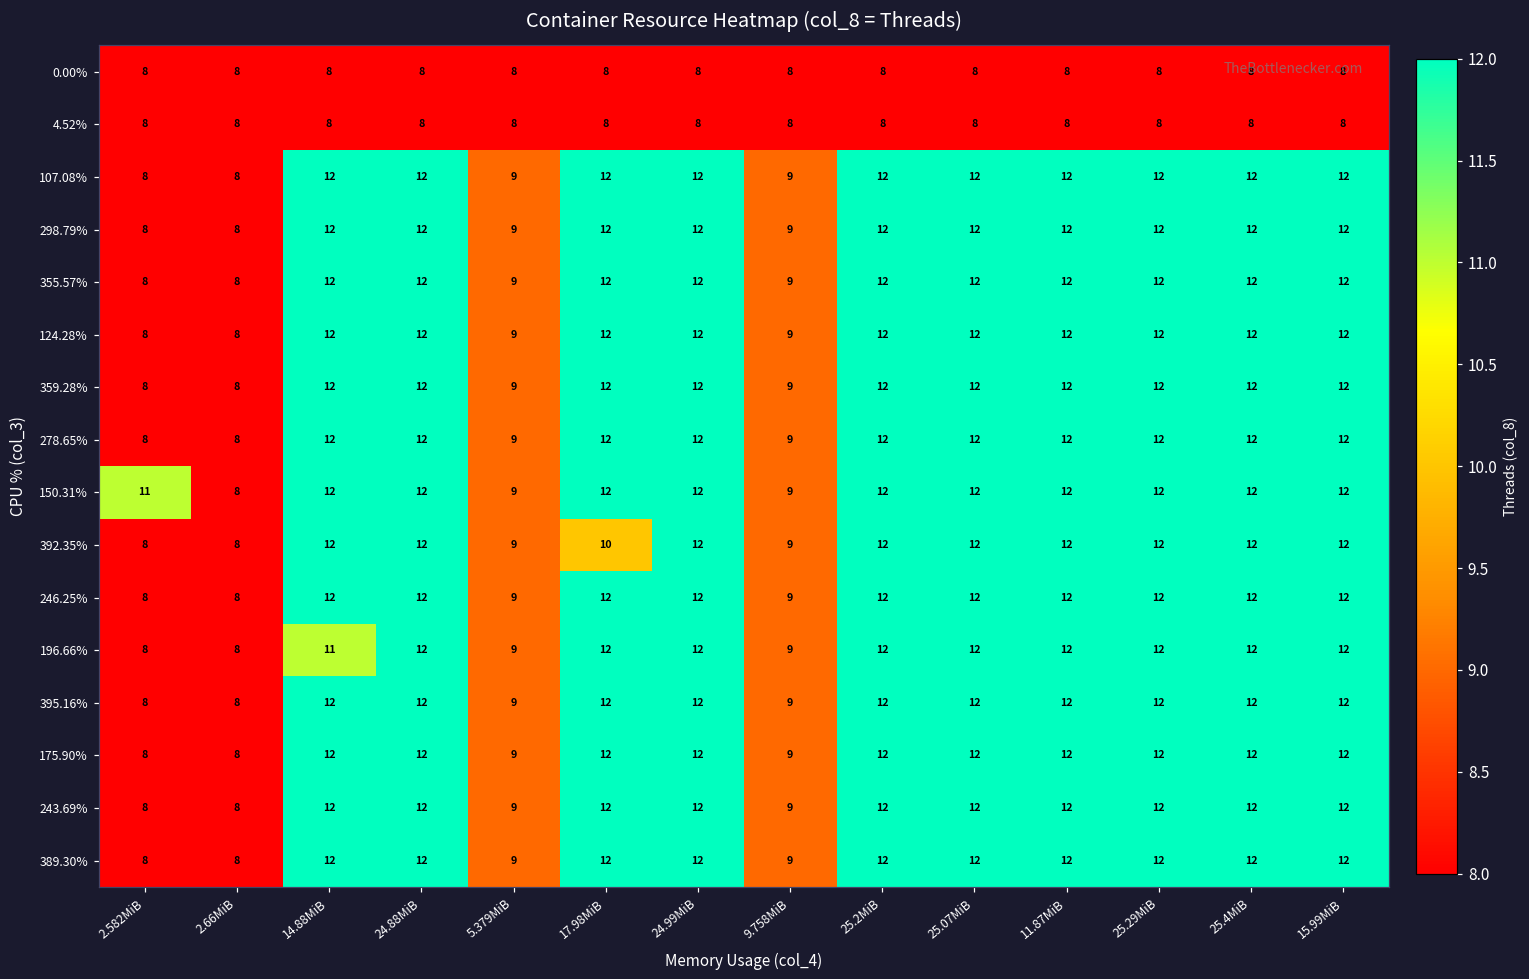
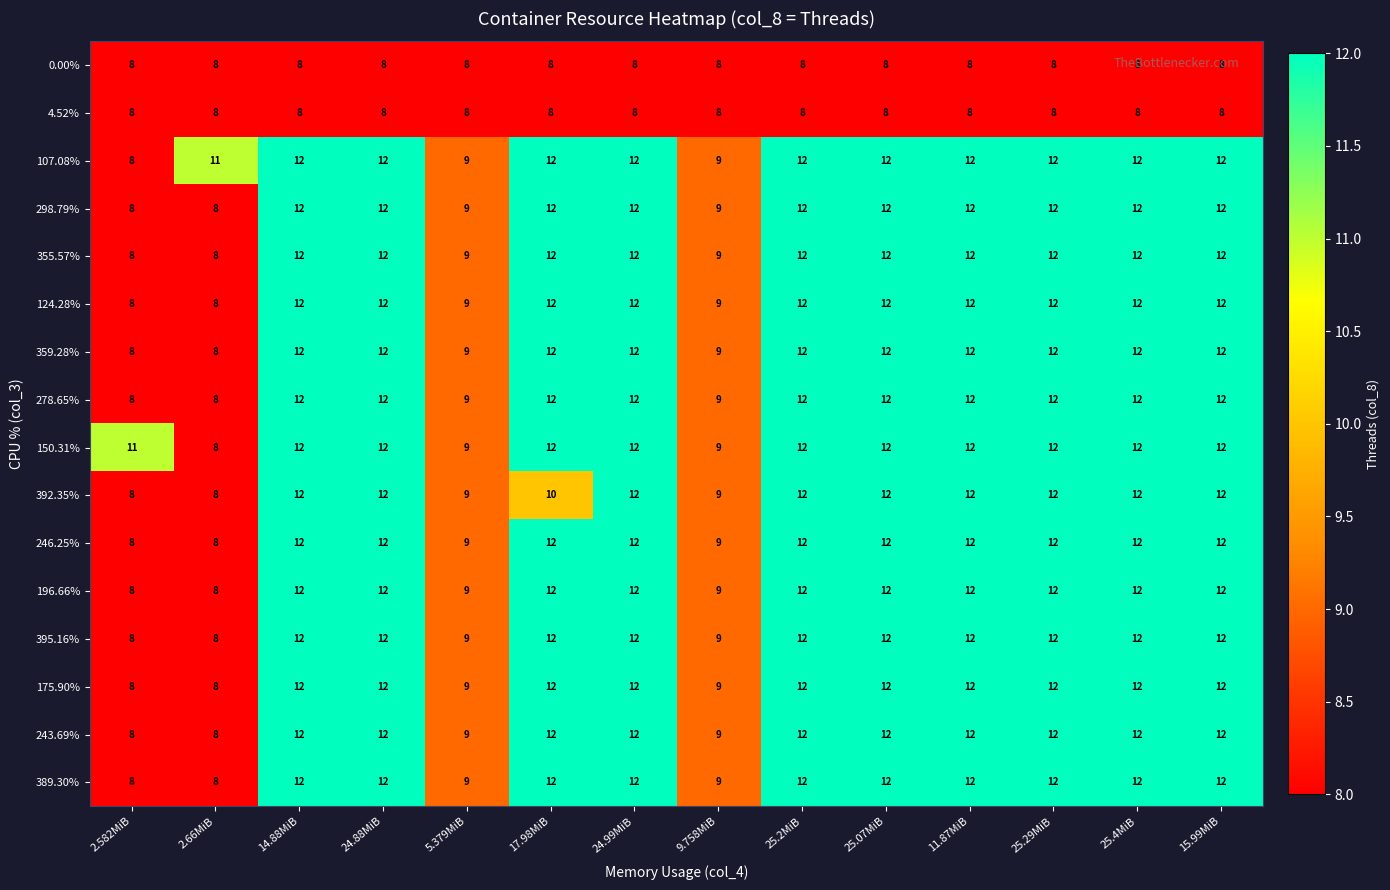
  {
    "107.08%": {
      "2.582MiB": 8,
-     "2.66MiB": 8,
+     "2.66MiB": 11,
      "14.88MiB": 12,
      "24.88MiB": 12,
      "5.379MiB": 9,
      "17.98MiB": 12,
      "24.99MiB": 12,
      "9.758MiB": 9,
      "25.2MiB": 12,
      "25.07MiB": 12,
      "11.87MiB": 12,
      "25.29MiB": 12,
      "25.4MiB": 12,
      "15.99MiB": 12
    },
    "196.66%": {
      "2.582MiB": 8,
      "2.66MiB": 8,
-     "14.88MiB": 11,
+     "14.88MiB": 12,
      "24.88MiB": 12,
      "5.379MiB": 9,
      "17.98MiB": 12,
      "24.99MiB": 12,
      "9.758MiB": 9,
      "25.2MiB": 12,
      "25.07MiB": 12,
      "11.87MiB": 12,
      "25.29MiB": 12,
      "25.4MiB": 12,
      "15.99MiB": 12
    }
  }
